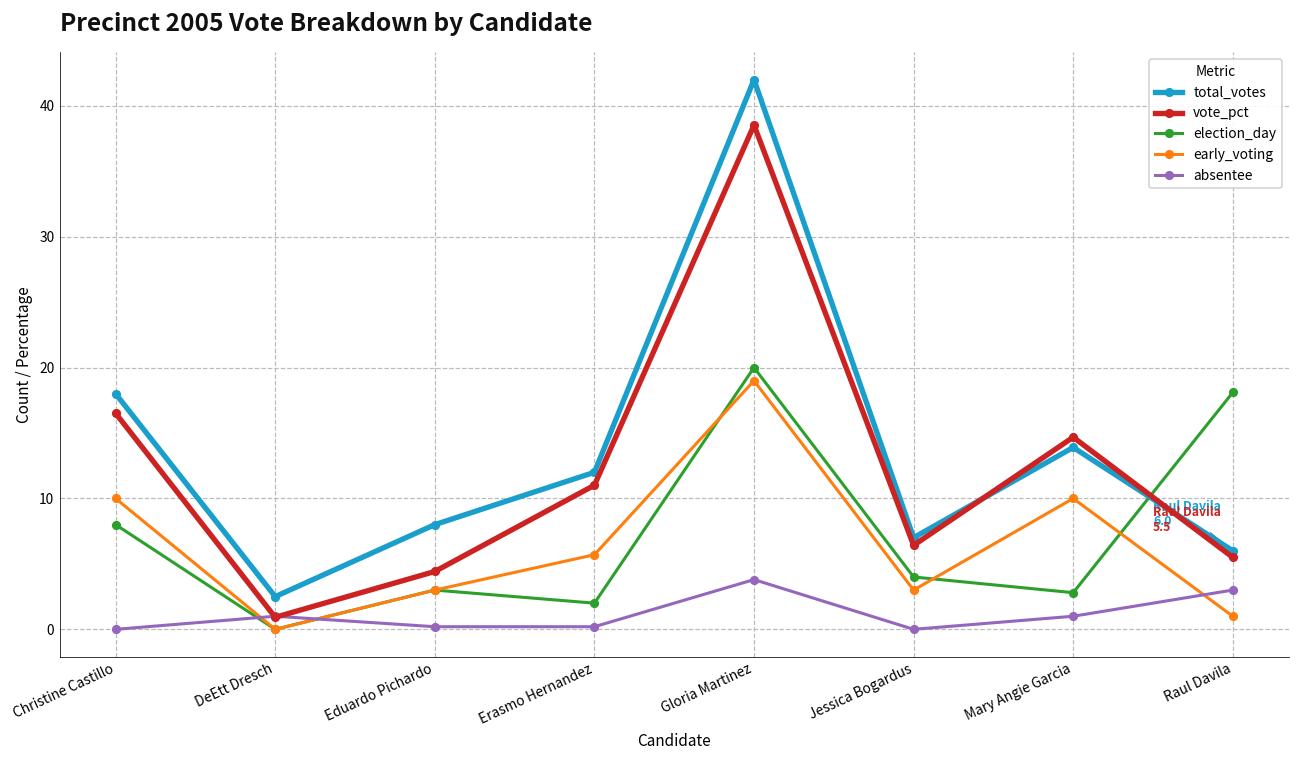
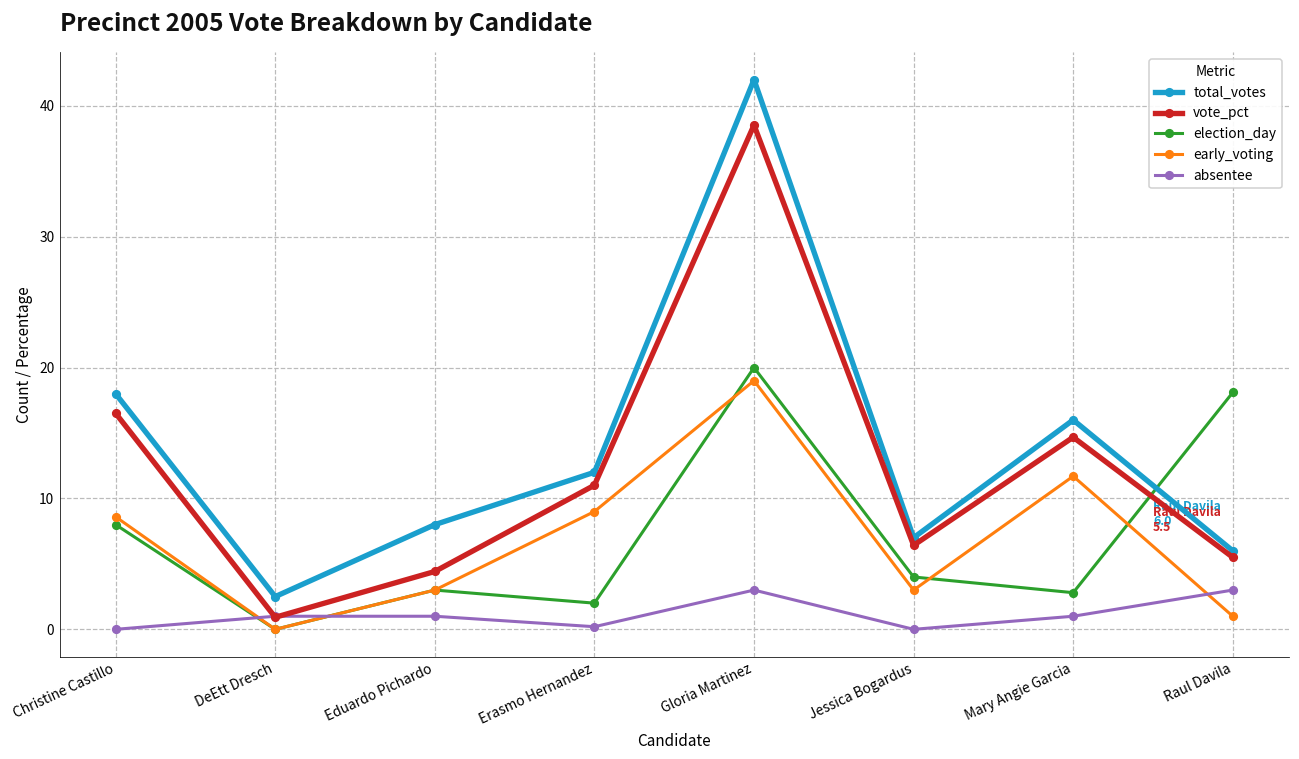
  {
    "total_votes": {
      "Christine Castillo": 18.0,
      "DeEtt Dresch": 2.5,
      "Eduardo Pichardo": 8.0,
      "Erasmo Hernandez": 12.0,
      "Gloria Martinez": 42.0,
      "Jessica Bogardus": 7.0,
-     "Mary Angie Garcia": 13.9
+     "Mary Angie Garcia": 16.0
    },
    "vote_pct": {
      "Christine Castillo": 16.5,
      "Eduardo Pichardo": 4.4,
      "Erasmo Hernandez": 11.0,
      "Gloria Martinez": 38.5,
      "Jessica Bogardus": 6.4,
      "Mary Angie Garcia": 14.7,
      "Raul Davila": 5.5
    },
    "election_day": {
      "Christine Castillo": 8.0,
      "Erasmo Hernandez": 2.0,
      "Gloria Martinez": 20.0,
      "Jessica Bogardus": 4.0,
      "Mary Angie Garcia": 2.8,
      "Raul Davila": 18.1
    },
    "early_voting": {
-     "Christine Castillo": 10.0,
-     "Erasmo Hernandez": 5.7,
+     "Christine Castillo": 8.6,
+     "Erasmo Hernandez": 9.0,
      "Gloria Martinez": 19.0,
      "Jessica Bogardus": 3.0,
-     "Mary Angie Garcia": 10.0,
+     "Mary Angie Garcia": 11.7,
      "Raul Davila": 1.0
    },
    "absentee": {
      "Christine Castillo": 0.0,
-     "Eduardo Pichardo": 0.2,
+     "Eduardo Pichardo": 1.0,
      "Erasmo Hernandez": 0.2,
-     "Gloria Martinez": 3.8,
+     "Gloria Martinez": 3.0,
      "Jessica Bogardus": 0.0,
      "Mary Angie Garcia": 1.0,
      "Raul Davila": 3.0
    }
  }
